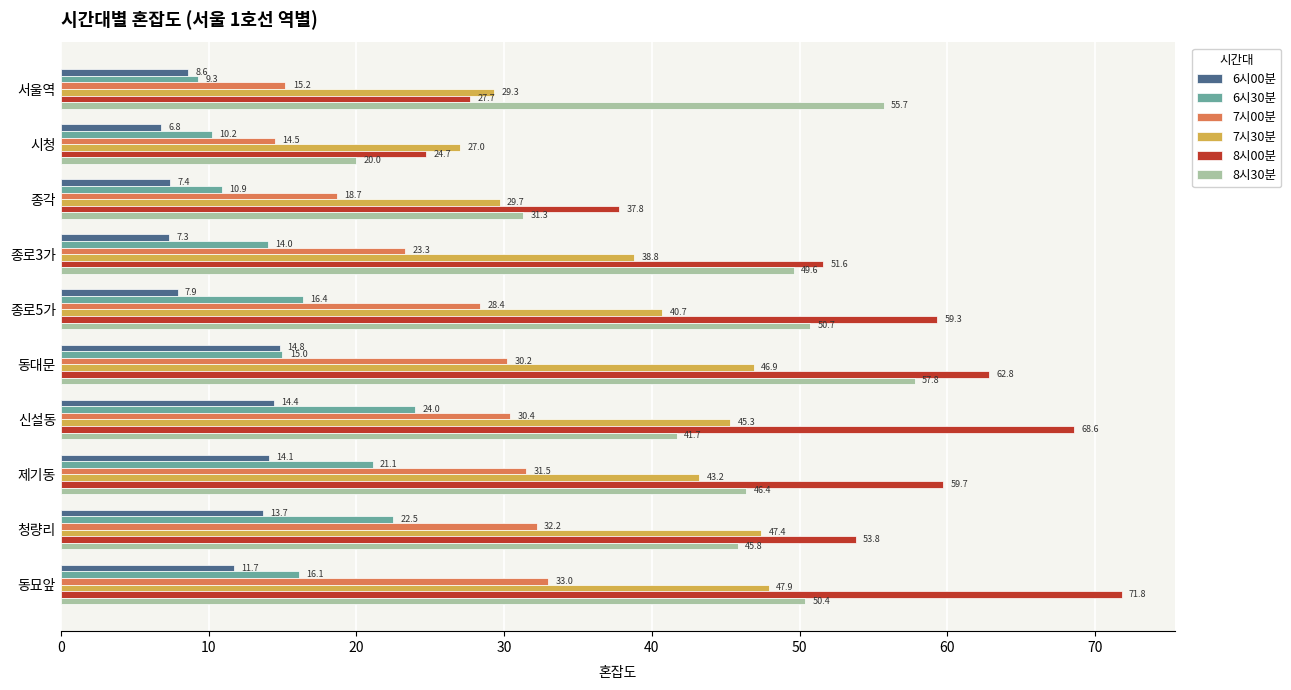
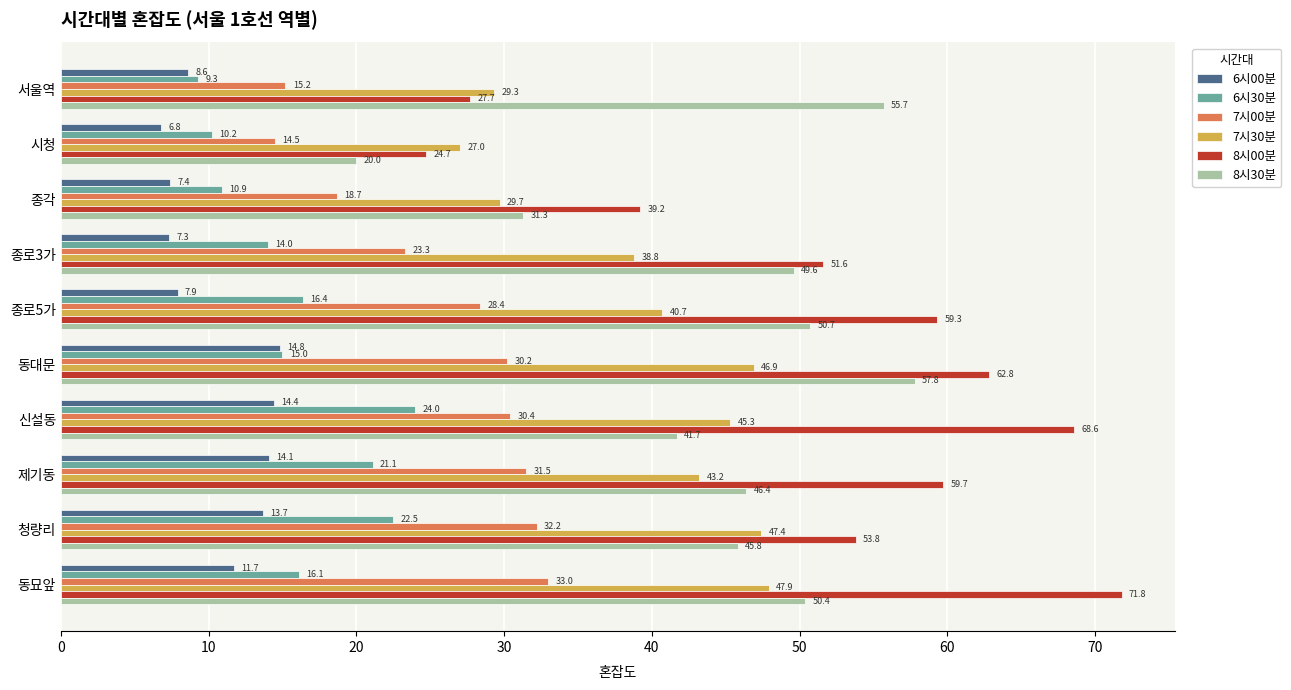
  {
    "6시00분": {
      "서울역": 8.6,
      "시청": 6.8,
      "종각": 7.4,
      "종로3가": 7.3,
      "종로5가": 7.9,
      "신설동": 14.4,
      "제기동": 14.1,
      "청량리": 13.7,
      "동묘앞": 11.7
    },
    "6시30분": {
      "서울역": 9.3,
      "시청": 10.2,
      "종각": 10.9,
      "종로3가": 14.0,
      "종로5가": 16.4,
      "신설동": 24.0,
      "제기동": 21.1,
      "청량리": 22.5,
      "동묘앞": 16.1
    },
    "8시00분": {
      "서울역": 27.7,
      "시청": 24.7,
-     "종각": 37.8,
+     "종각": 39.2,
      "종로3가": 51.6,
      "종로5가": 59.3,
      "동대문": 62.8,
      "신설동": 68.6,
      "제기동": 59.7,
      "청량리": 53.8,
      "동묘앞": 71.8
    },
    "8시30분": {
      "서울역": 55.7,
      "시청": 20.0,
      "종각": 31.3,
      "종로3가": 49.6,
      "종로5가": 50.7,
      "동대문": 57.8,
      "신설동": 41.7,
      "제기동": 46.4,
      "청량리": 45.8,
      "동묘앞": 50.4
    }
  }
